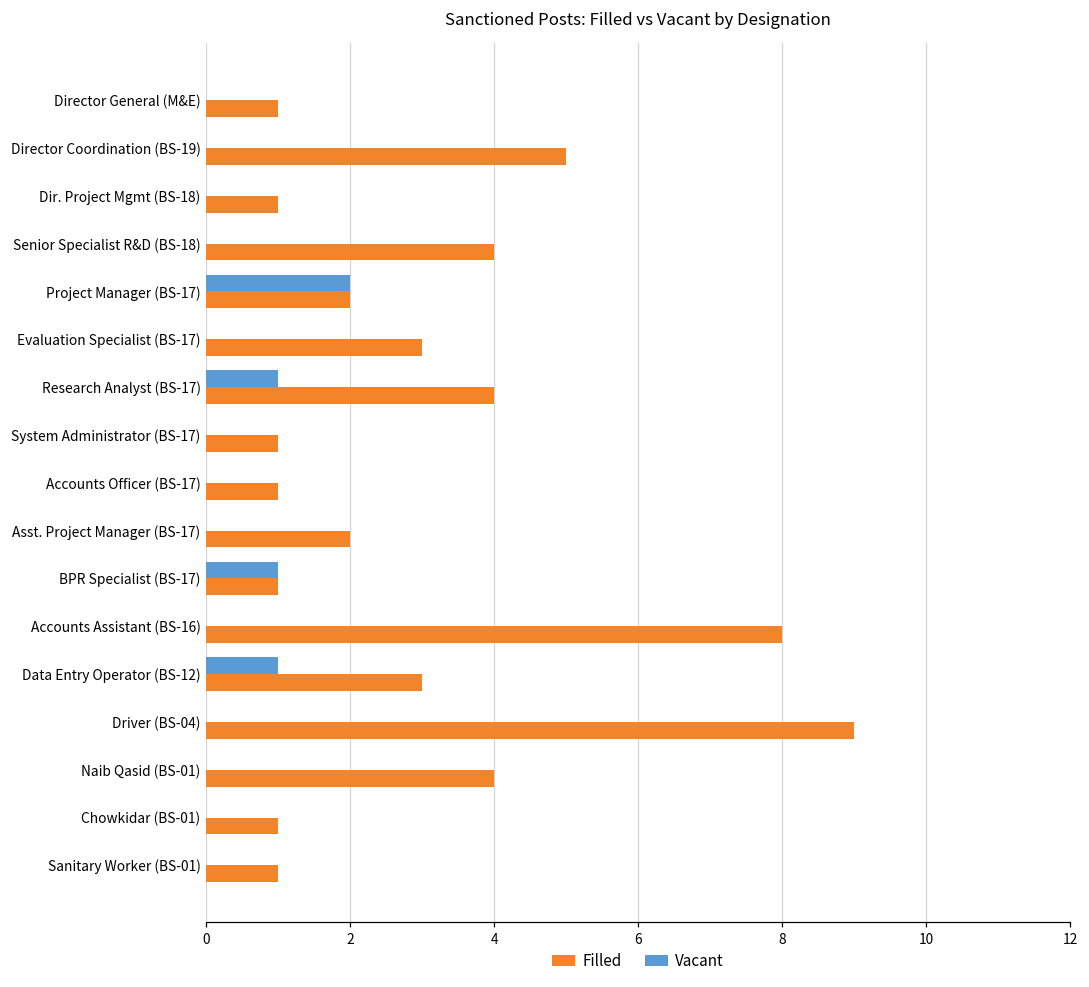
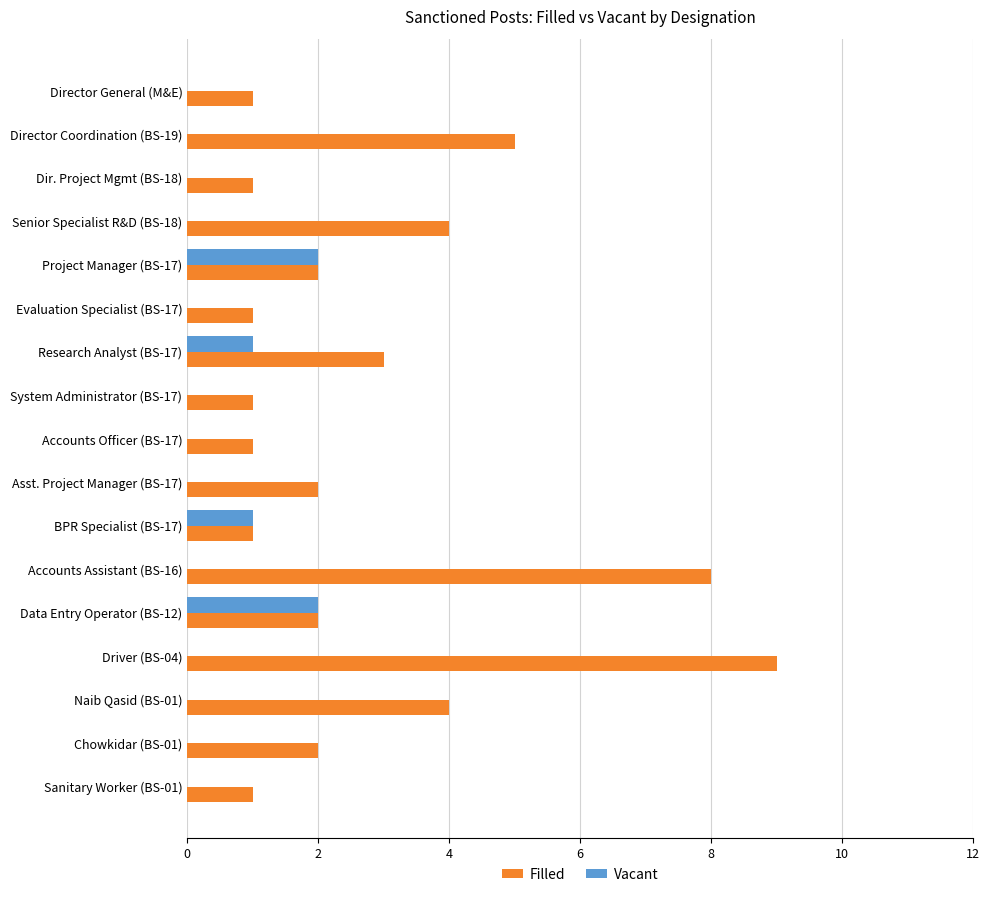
  {
    "Filled": {
      "Director General (M&E)": 1,
      "Director Coordination (BS-19)": 5,
      "Dir. Project Mgmt (BS-18)": 1,
      "Senior Specialist R&D (BS-18)": 4,
      "Project Manager (BS-17)": 2,
-     "Evaluation Specialist (BS-17)": 3,
-     "Research Analyst (BS-17)": 4,
+     "Evaluation Specialist (BS-17)": 1,
+     "Research Analyst (BS-17)": 3,
      "System Administrator (BS-17)": 1,
      "Accounts Officer (BS-17)": 1,
      "Asst. Project Manager (BS-17)": 2,
      "BPR Specialist (BS-17)": 1,
      "Accounts Assistant (BS-16)": 8,
-     "Data Entry Operator (BS-12)": 3,
+     "Data Entry Operator (BS-12)": 2,
      "Driver (BS-04)": 9,
      "Naib Qasid (BS-01)": 4,
-     "Chowkidar (BS-01)": 1,
+     "Chowkidar (BS-01)": 2,
      "Sanitary Worker (BS-01)": 1
    },
    "Vacant": {
      "Director General (M&E)": 0,
      "Director Coordination (BS-19)": 0,
      "Dir. Project Mgmt (BS-18)": 0,
      "Senior Specialist R&D (BS-18)": 0,
      "Project Manager (BS-17)": 2,
      "Evaluation Specialist (BS-17)": 0,
      "Research Analyst (BS-17)": 1,
      "System Administrator (BS-17)": 0,
      "Accounts Officer (BS-17)": 0,
      "Asst. Project Manager (BS-17)": 0,
      "BPR Specialist (BS-17)": 1,
      "Accounts Assistant (BS-16)": 0,
-     "Data Entry Operator (BS-12)": 1,
+     "Data Entry Operator (BS-12)": 2,
      "Driver (BS-04)": 0,
      "Naib Qasid (BS-01)": 0,
      "Chowkidar (BS-01)": 0,
      "Sanitary Worker (BS-01)": 0
    }
  }
